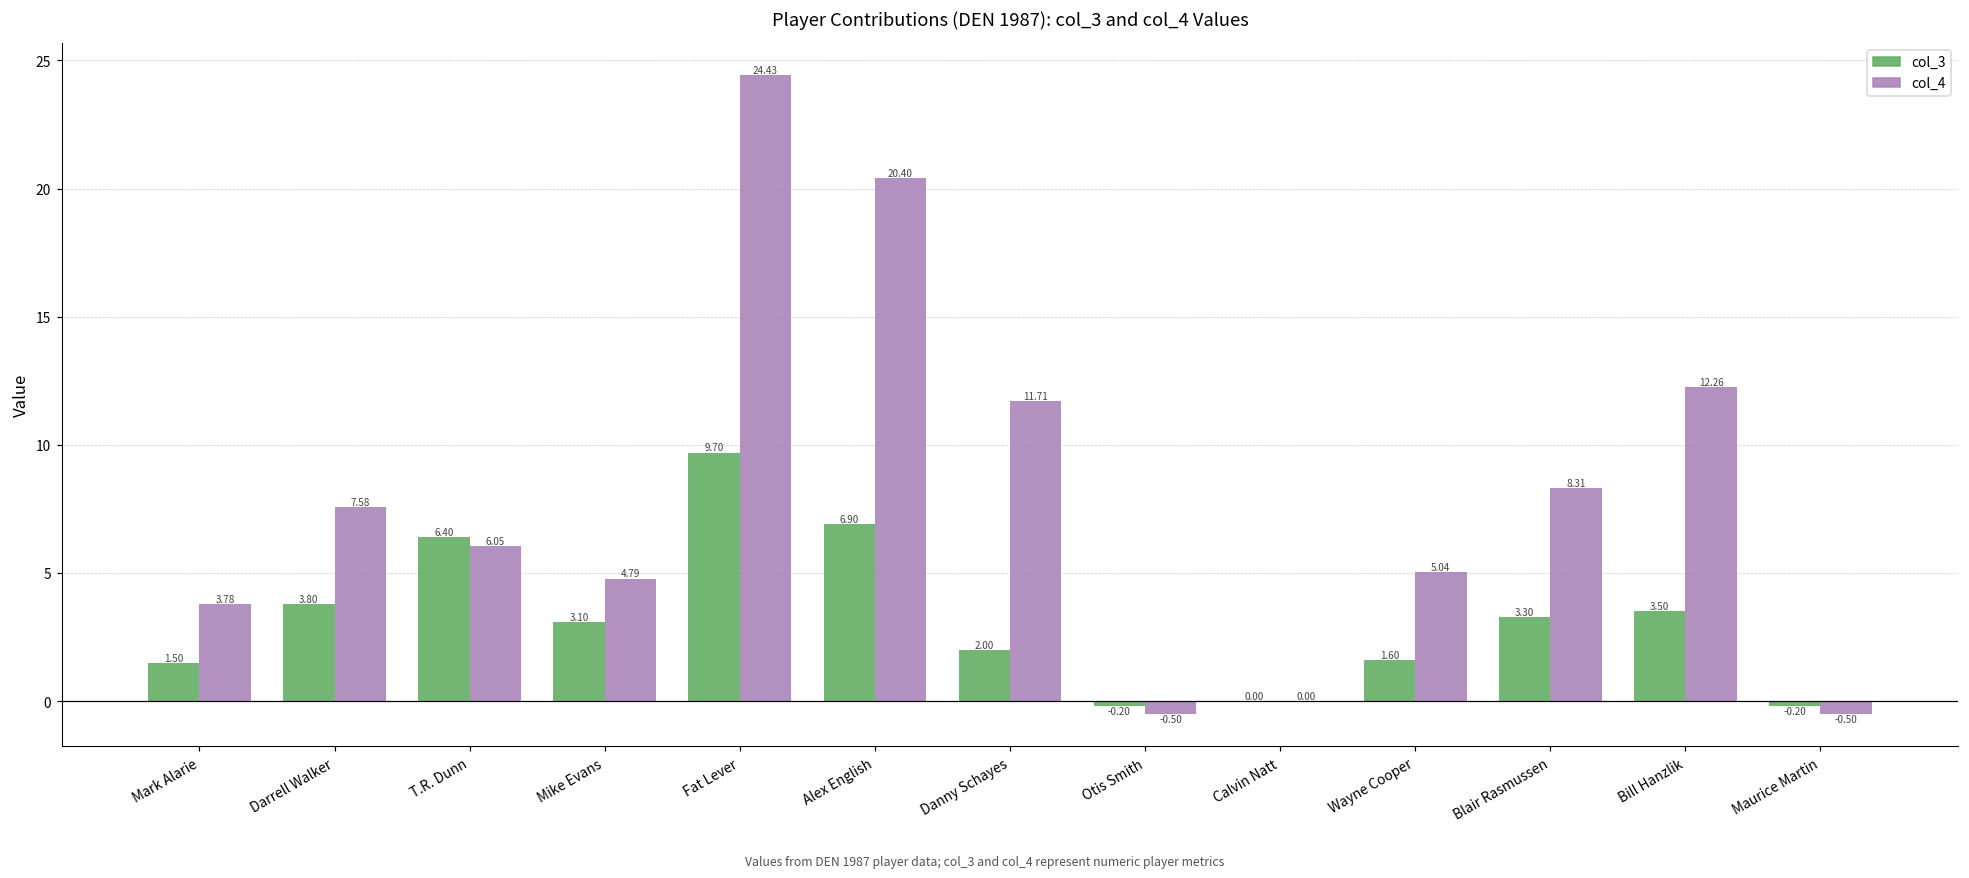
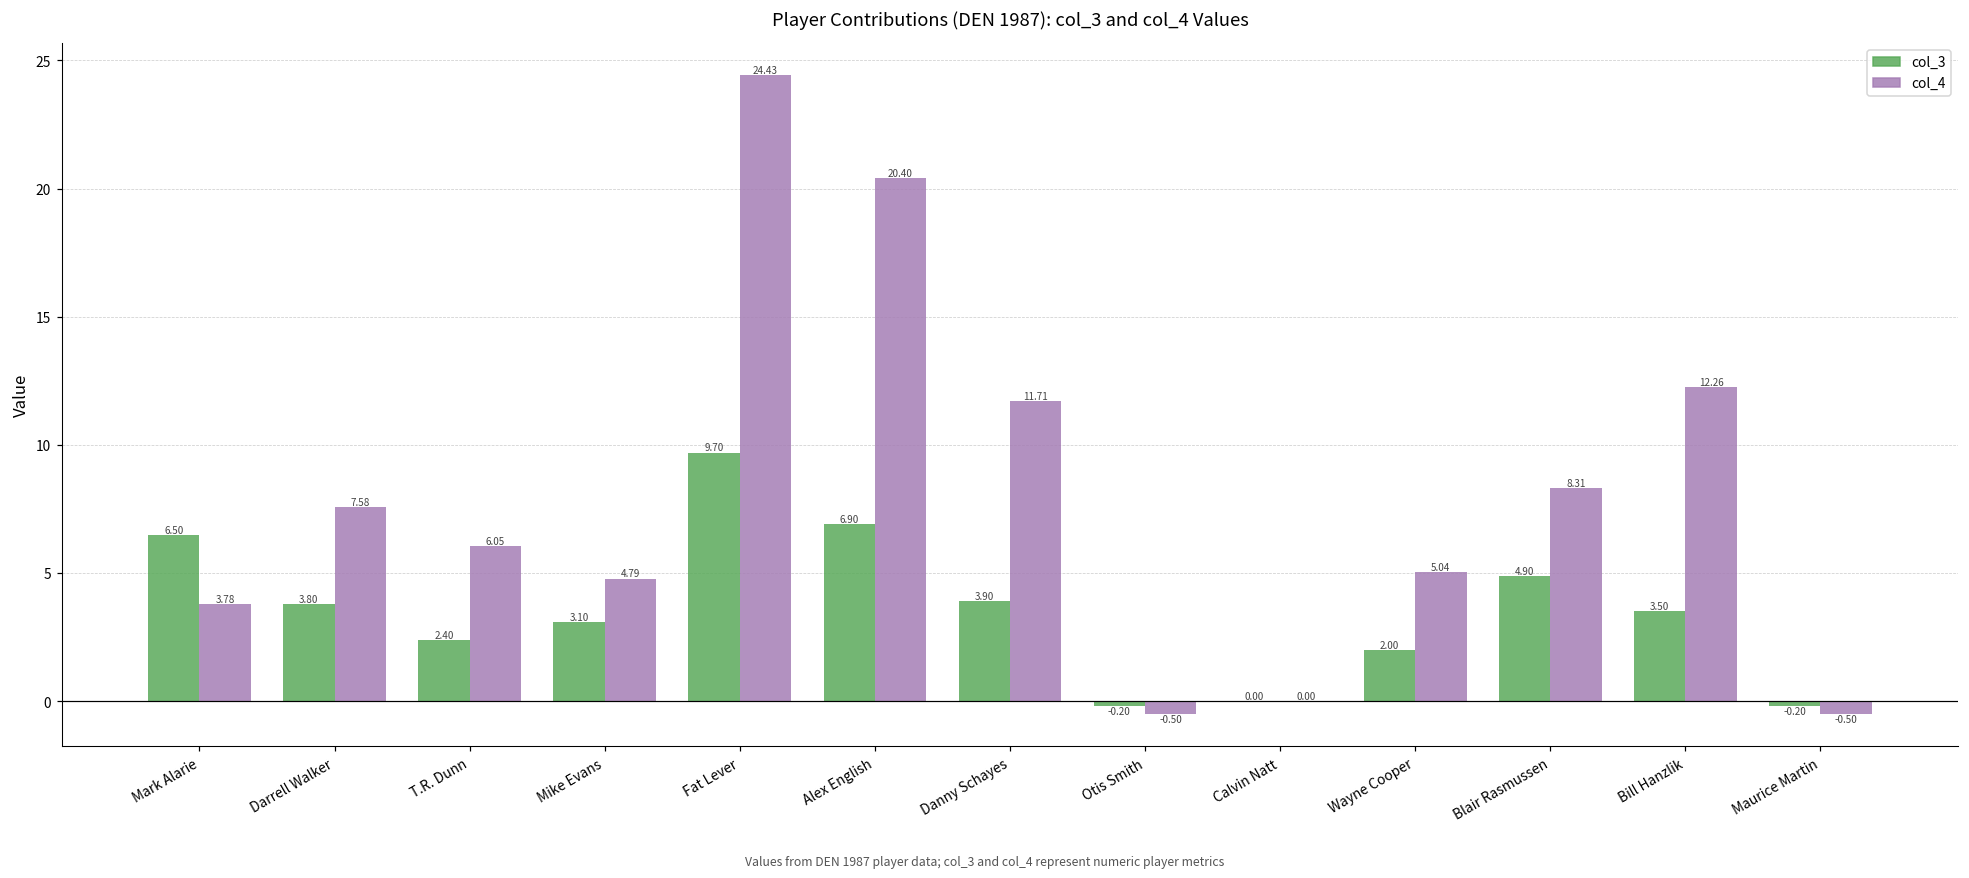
  {
    "col_3": {
-     "Mark Alarie": 1.50,
+     "Mark Alarie": 6.50,
      "Darrell Walker": 3.80,
-     "T.R. Dunn": 6.40,
+     "T.R. Dunn": 2.40,
      "Mike Evans": 3.10,
      "Fat Lever": 9.70,
      "Alex English": 6.90,
-     "Danny Schayes": 2.00,
+     "Danny Schayes": 3.90,
      "Otis Smith": -0.20,
      "Calvin Natt": 0.00,
-     "Wayne Cooper": 1.60,
-     "Blair Rasmussen": 3.30,
+     "Wayne Cooper": 2.00,
+     "Blair Rasmussen": 4.90,
      "Bill Hanzlik": 3.50,
      "Maurice Martin": -0.20
    },
    "col_4": {
      "Mark Alarie": 3.78,
      "Darrell Walker": 7.58,
      "T.R. Dunn": 6.05,
      "Mike Evans": 4.79,
      "Fat Lever": 24.43,
      "Alex English": 20.40,
      "Danny Schayes": 11.71,
      "Otis Smith": -0.50,
      "Calvin Natt": 0.00,
      "Wayne Cooper": 5.04,
      "Blair Rasmussen": 8.31,
      "Bill Hanzlik": 12.26,
      "Maurice Martin": -0.50
    }
  }
